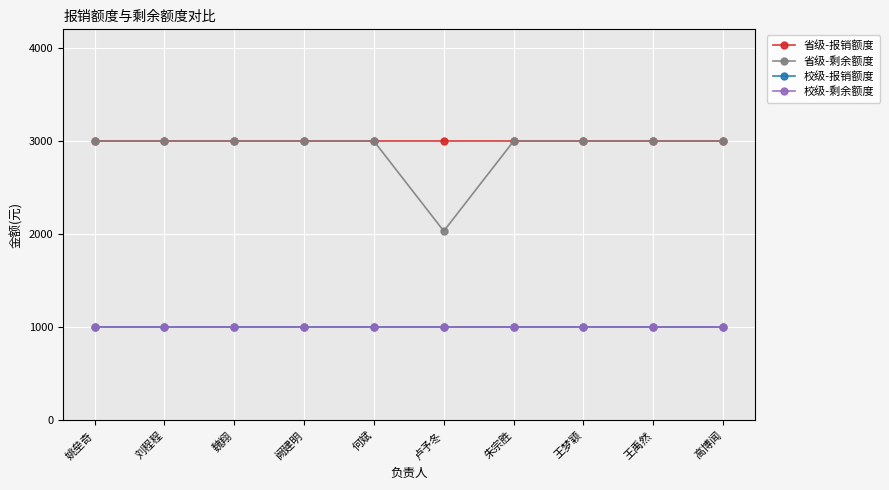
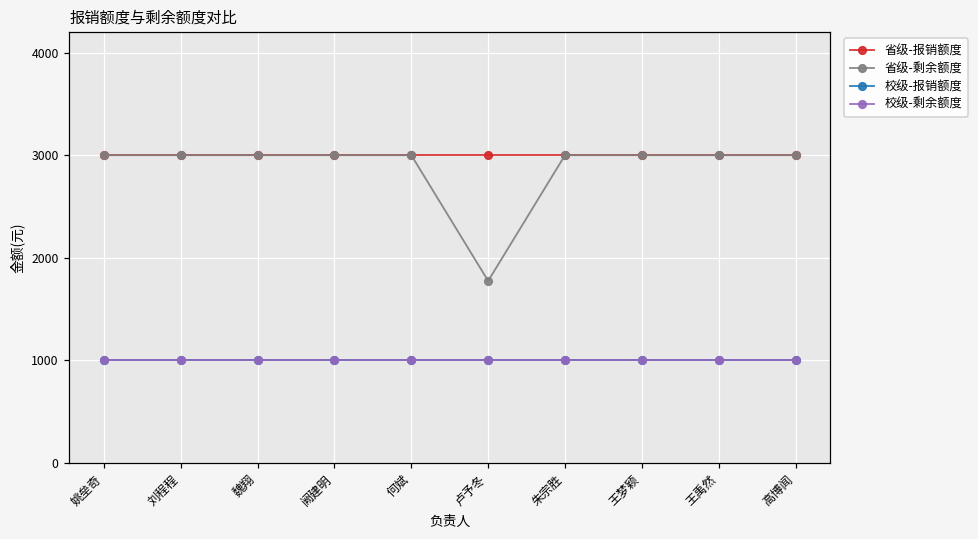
  {
    "省级-报销额度": {
      "卢予冬": 3000
    },
    "省级-剩余额度": {
-     "卢予冬": 2000
+     "卢予冬": 1800
    },
    "校级-剩余额度": {
      "姚垒奇": 1000,
      "刘程程": 1000,
      "魏翔": 1000,
      "阙建明": 1000,
      "何斌": 1000,
      "卢予冬": 1000,
      "朱宗胜": 1000,
      "王梦颖": 1000,
      "王禹然": 1000,
      "高博闻": 1000
    }
  }
